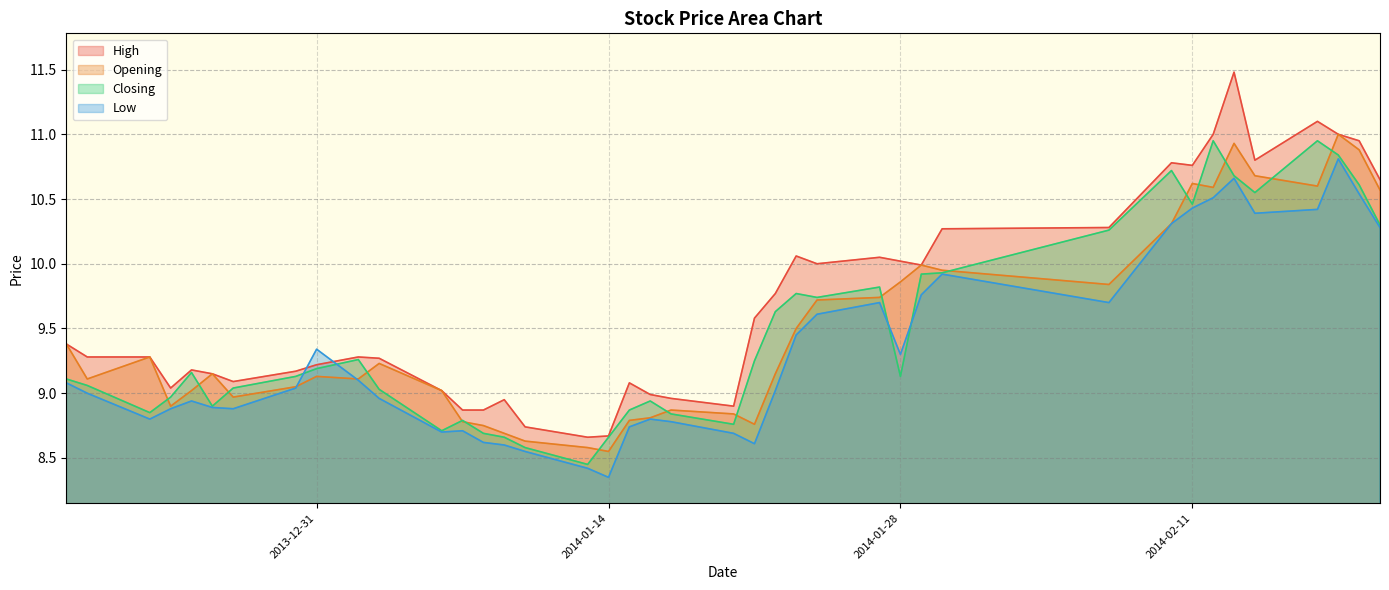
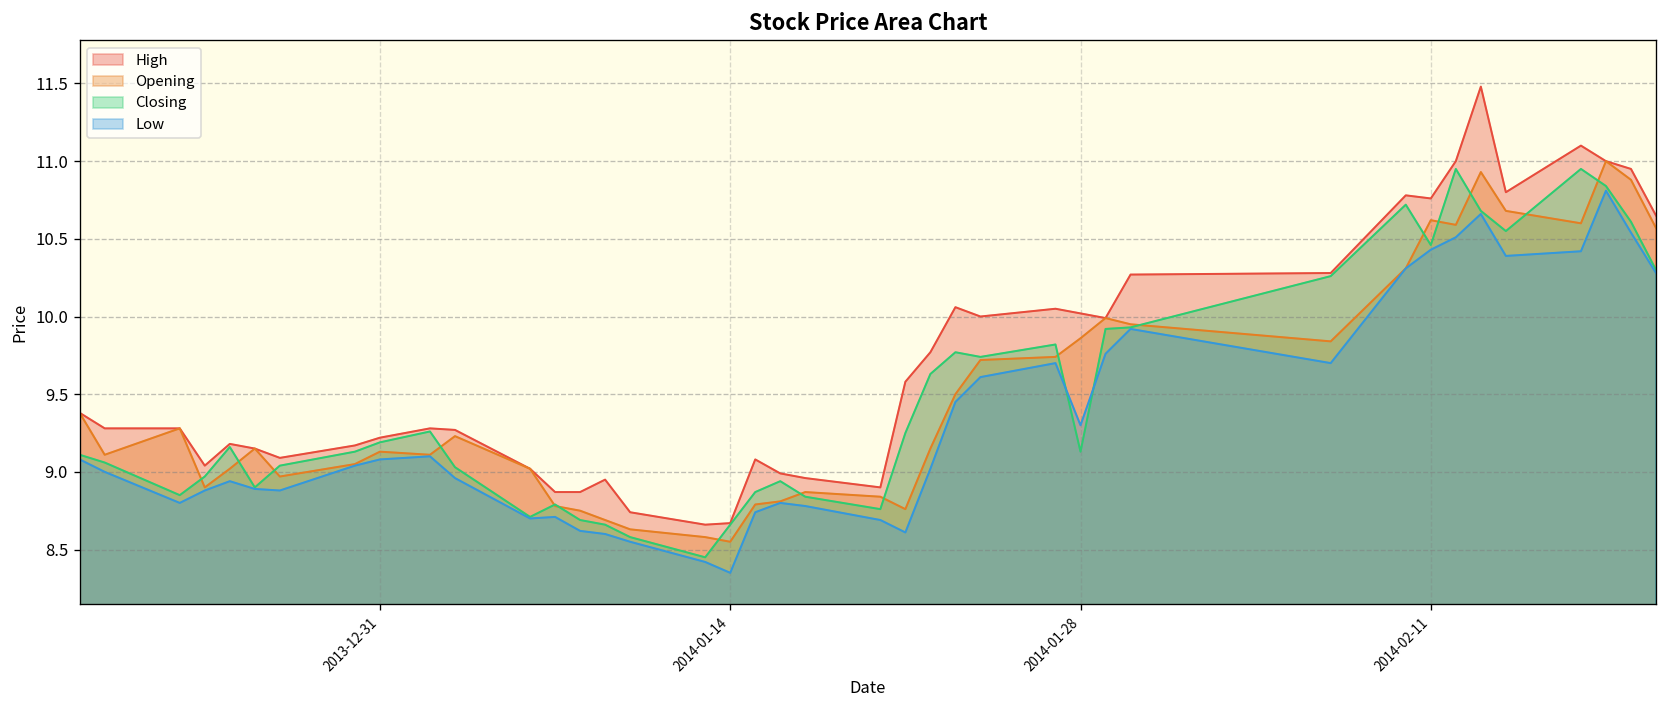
  {
    "Closing": {
      "2013-12-31": 9.19,
      "2014-01-28": 9.13,
      "2014-02-11": 10.46
    },
    "Low": {
-     "2013-12-31": 9.34,
+     "2013-12-31": 9.08,
      "2014-01-14": 8.35,
      "2014-01-28": 9.30,
      "2014-02-11": 10.43
    }
  }
